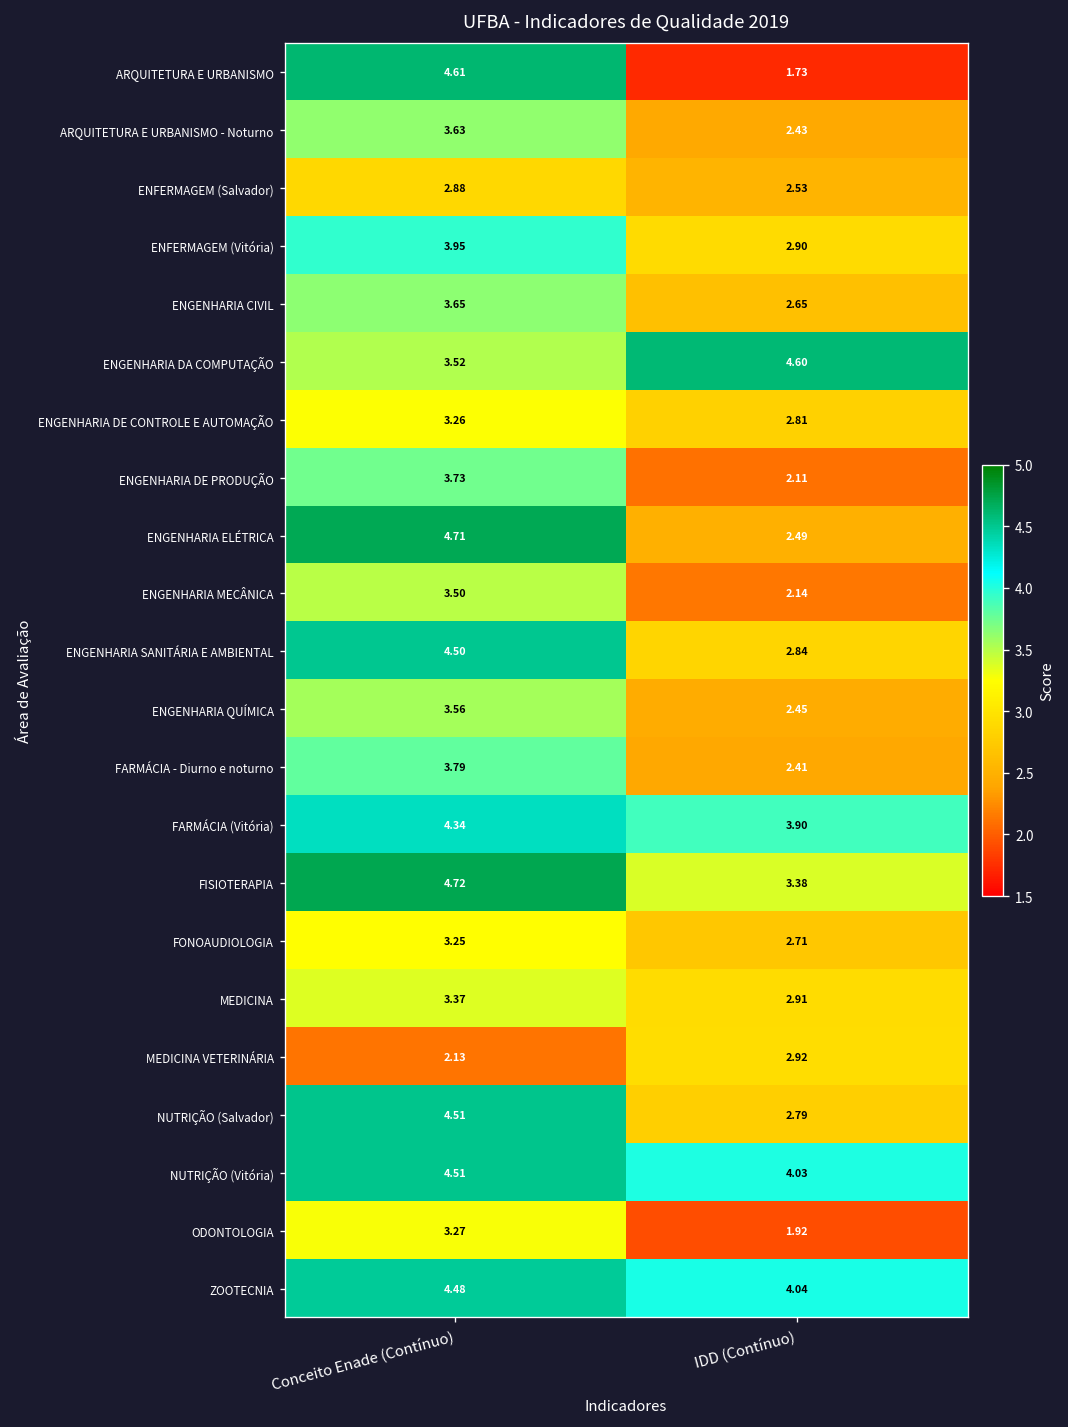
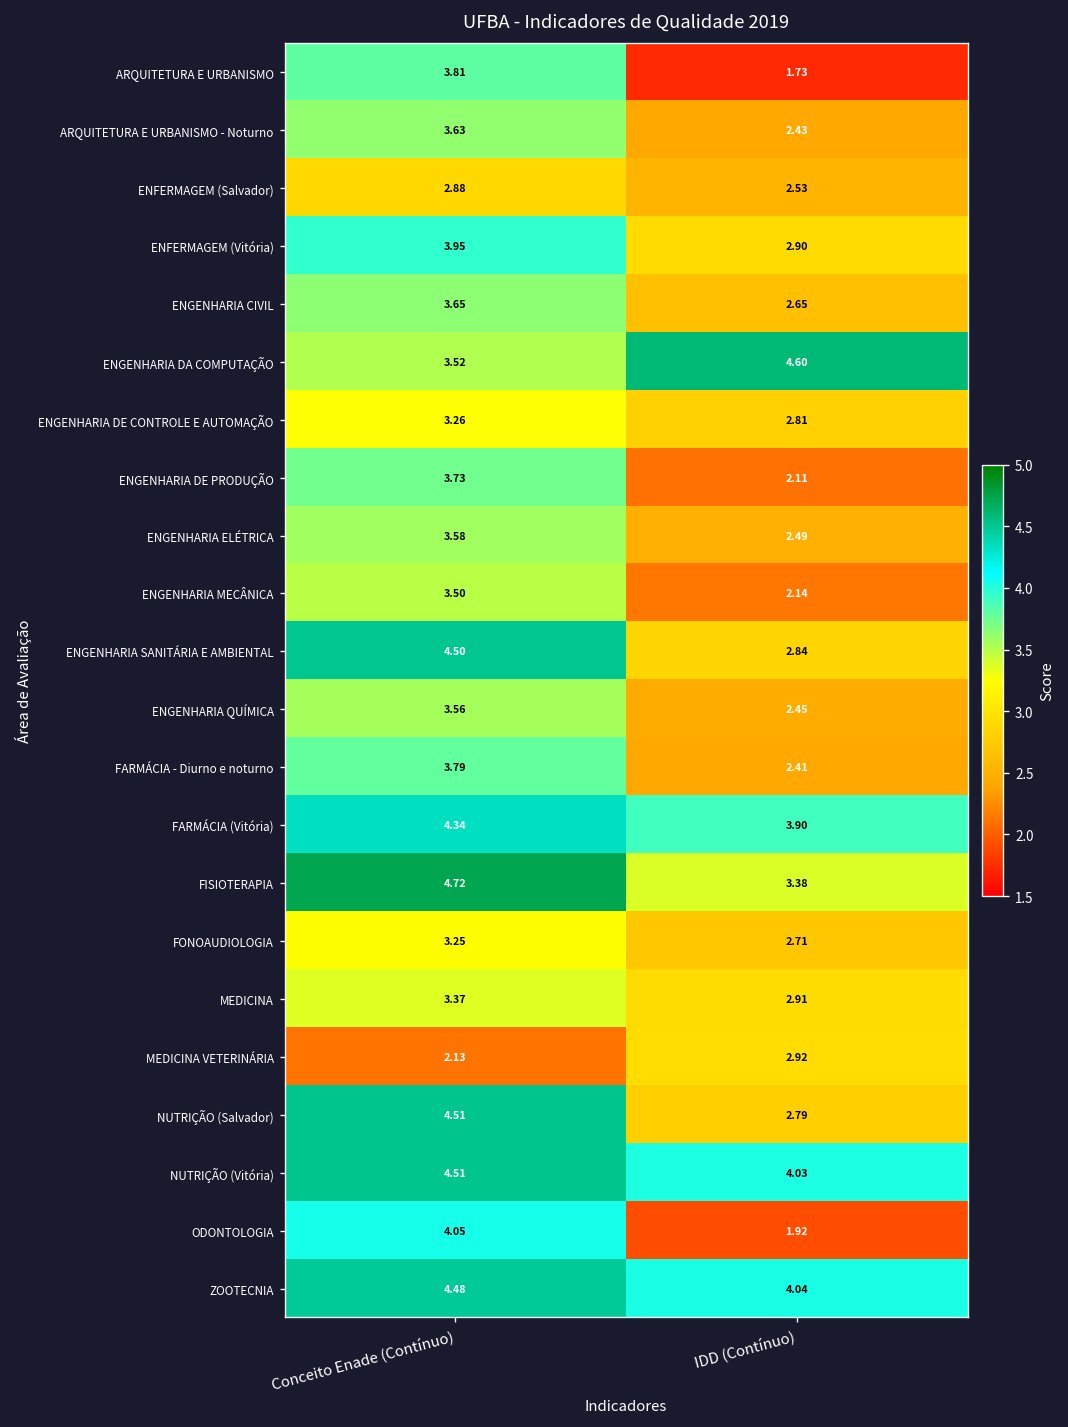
  {
    "ARQUITETURA E URBANISMO": {
-     "Conceito Enade (Contínuo)": 4.61,
+     "Conceito Enade (Contínuo)": 3.81,
      "IDD (Contínuo)": 1.73
    },
    "ARQUITETURA E URBANISMO - Noturno": {
      "Conceito Enade (Contínuo)": 3.63,
      "IDD (Contínuo)": 2.43
    },
    "ENFERMAGEM (Salvador)": {
      "Conceito Enade (Contínuo)": 2.88,
      "IDD (Contínuo)": 2.53
    },
    "ENFERMAGEM (Vitória)": {
      "Conceito Enade (Contínuo)": 3.95,
      "IDD (Contínuo)": 2.90
    },
    "ENGENHARIA CIVIL": {
      "Conceito Enade (Contínuo)": 3.65,
      "IDD (Contínuo)": 2.65
    },
    "ENGENHARIA DA COMPUTAÇÃO": {
      "Conceito Enade (Contínuo)": 3.52,
      "IDD (Contínuo)": 4.60
    },
    "ENGENHARIA DE CONTROLE E AUTOMAÇÃO": {
      "Conceito Enade (Contínuo)": 3.26,
      "IDD (Contínuo)": 2.81
    },
    "ENGENHARIA DE PRODUÇÃO": {
      "Conceito Enade (Contínuo)": 3.73,
      "IDD (Contínuo)": 2.11
    },
    "ENGENHARIA ELÉTRICA": {
-     "Conceito Enade (Contínuo)": 4.71,
+     "Conceito Enade (Contínuo)": 3.58,
      "IDD (Contínuo)": 2.49
    },
    "ENGENHARIA MECÂNICA": {
      "Conceito Enade (Contínuo)": 3.50,
      "IDD (Contínuo)": 2.14
    },
    "ENGENHARIA SANITÁRIA E AMBIENTAL": {
      "Conceito Enade (Contínuo)": 4.50,
      "IDD (Contínuo)": 2.84
    },
    "ENGENHARIA QUÍMICA": {
      "Conceito Enade (Contínuo)": 3.56,
      "IDD (Contínuo)": 2.45
    },
    "FARMÁCIA - Diurno e noturno": {
      "Conceito Enade (Contínuo)": 3.79,
      "IDD (Contínuo)": 2.41
    },
    "FARMÁCIA (Vitória)": {
      "Conceito Enade (Contínuo)": 4.34,
      "IDD (Contínuo)": 3.90
    },
    "FISIOTERAPIA": {
      "Conceito Enade (Contínuo)": 4.72,
      "IDD (Contínuo)": 3.38
    },
    "FONOAUDIOLOGIA": {
      "Conceito Enade (Contínuo)": 3.25,
      "IDD (Contínuo)": 2.71
    },
    "MEDICINA": {
      "Conceito Enade (Contínuo)": 3.37,
      "IDD (Contínuo)": 2.91
    },
    "MEDICINA VETERINÁRIA": {
      "Conceito Enade (Contínuo)": 2.13,
      "IDD (Contínuo)": 2.92
    },
    "NUTRIÇÃO (Salvador)": {
      "Conceito Enade (Contínuo)": 4.51,
      "IDD (Contínuo)": 2.79
    },
    "NUTRIÇÃO (Vitória)": {
      "Conceito Enade (Contínuo)": 4.51,
      "IDD (Contínuo)": 4.03
    },
    "ODONTOLOGIA": {
-     "Conceito Enade (Contínuo)": 3.27,
+     "Conceito Enade (Contínuo)": 4.05,
      "IDD (Contínuo)": 1.92
    },
    "ZOOTECNIA": {
      "Conceito Enade (Contínuo)": 4.48,
      "IDD (Contínuo)": 4.04
    }
  }
